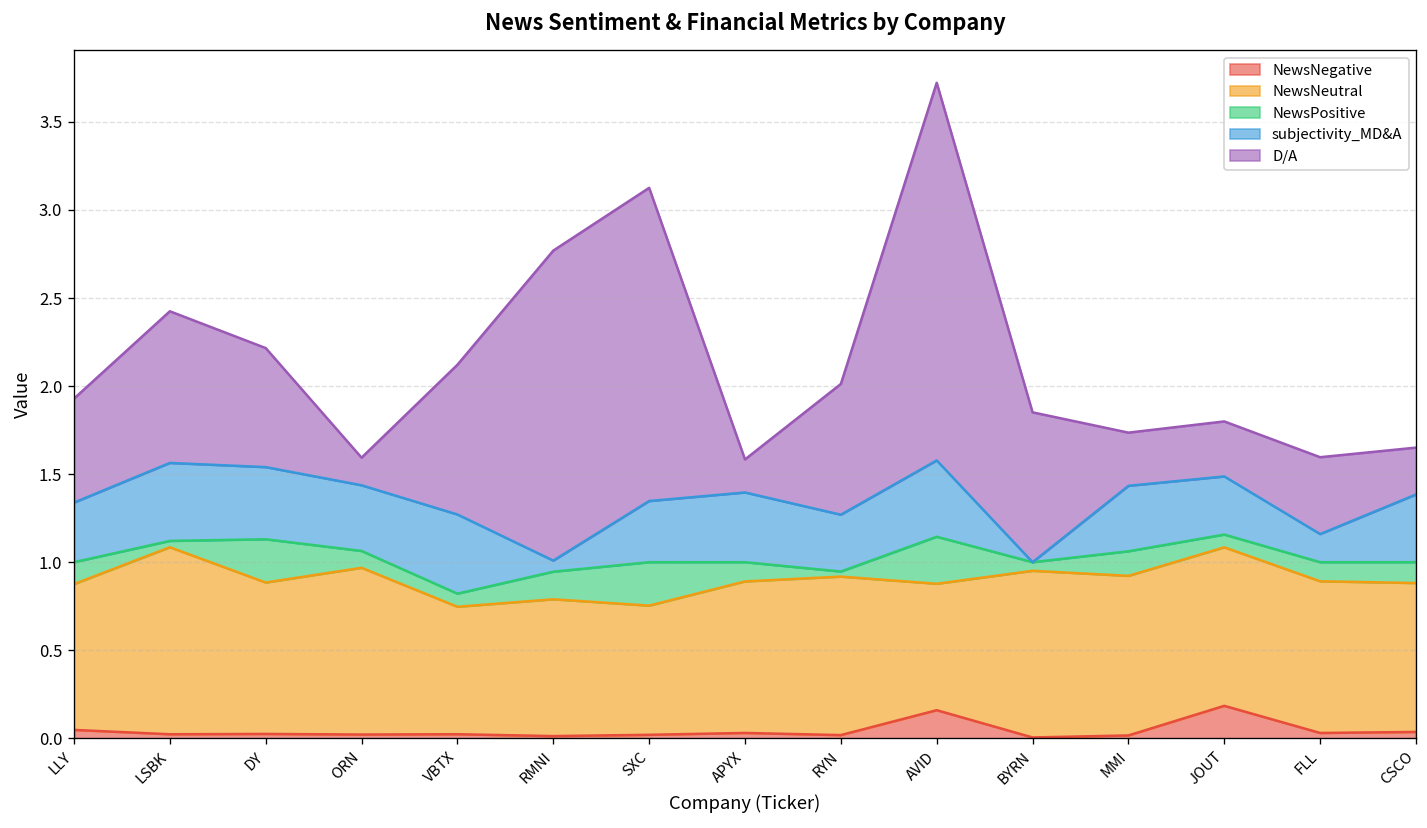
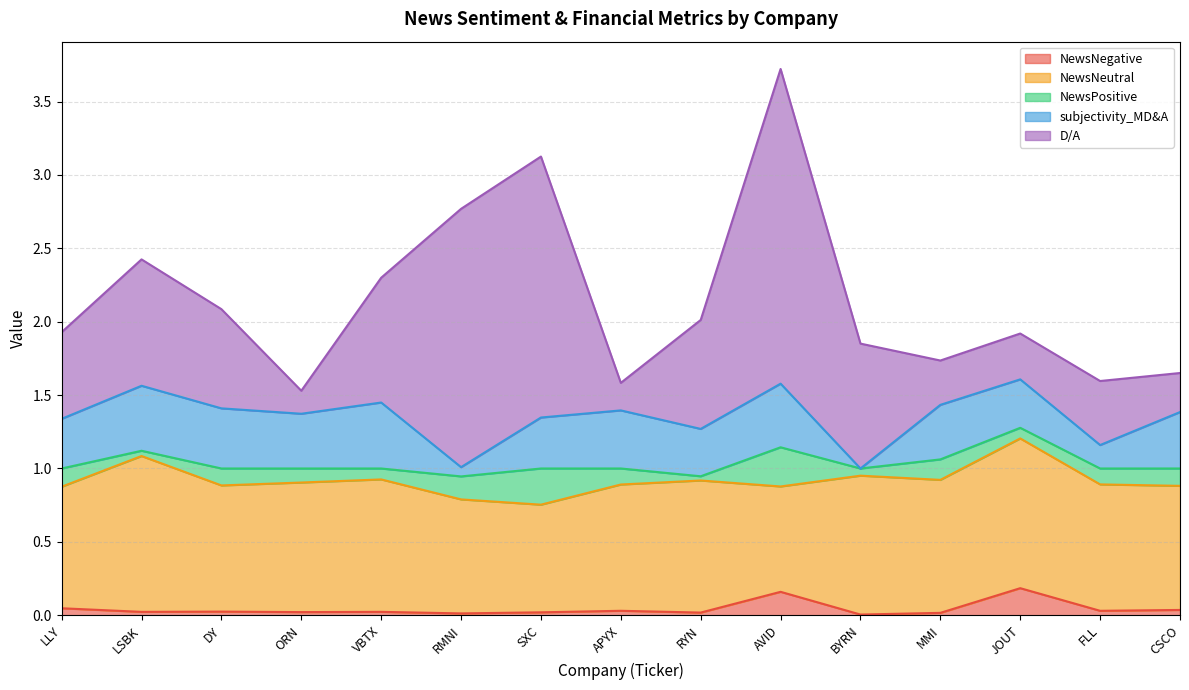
  {
    "NewsNegative": {
      "LLY": 0.05,
      "LSBK": 0.02,
      "DY": 0.02,
      "ORN": 0.02,
      "VBTX": 0.02,
      "RMNI": 0.01,
      "SXC": 0.02,
      "APYX": 0.03,
      "RYN": 0.02,
      "AVID": 0.16,
      "BYRN": 0.00,
      "MMI": 0.02,
      "JOUT": 0.18,
      "FLL": 0.03,
      "CSCO": 0.04
    },
    "NewsNeutral": {
      "LLY": 0.83,
      "LSBK": 1.06,
      "DY": 0.86,
-     "ORN": 0.95,
-     "VBTX": 0.72,
+     "ORN": 0.88,
+     "VBTX": 0.90,
      "RMNI": 0.78,
      "SXC": 0.73,
      "APYX": 0.86,
      "RYN": 0.90,
      "AVID": 0.72,
      "BYRN": 0.95,
      "MMI": 0.91,
-     "JOUT": 0.90,
+     "JOUT": 1.02,
      "FLL": 0.86,
      "CSCO": 0.85
    },
    "NewsPositive": {
      "LLY": 0.12,
      "LSBK": 0.04,
-     "DY": 0.25,
+     "DY": 0.12,
      "ORN": 0.10,
      "VBTX": 0.07,
      "RMNI": 0.16,
      "SXC": 0.25,
      "APYX": 0.11,
      "RYN": 0.03,
      "AVID": 0.27,
      "MMI": 0.14,
      "JOUT": 0.07,
      "FLL": 0.11,
      "CSCO": 0.12
    },
    "subjectivity_MD&A": {
      "LLY": 0.34,
      "LSBK": 0.44,
      "DY": 0.41,
      "ORN": 0.37,
      "VBTX": 0.45,
      "RMNI": 0.06,
      "SXC": 0.35,
      "APYX": 0.40,
      "RYN": 0.32,
      "AVID": 0.43,
      "MMI": 0.37,
      "JOUT": 0.33,
      "FLL": 0.16,
      "CSCO": 0.38
    },
    "D/A": {
      "LLY": 0.59,
      "LSBK": 0.86,
      "DY": 0.68,
      "ORN": 0.16,
      "VBTX": 0.85,
      "RMNI": 1.76,
      "SXC": 1.78,
      "APYX": 0.19,
      "RYN": 0.74,
      "AVID": 2.14,
      "BYRN": 0.85,
      "MMI": 0.30,
      "JOUT": 0.31,
      "FLL": 0.44,
      "CSCO": 0.27
    }
  }
